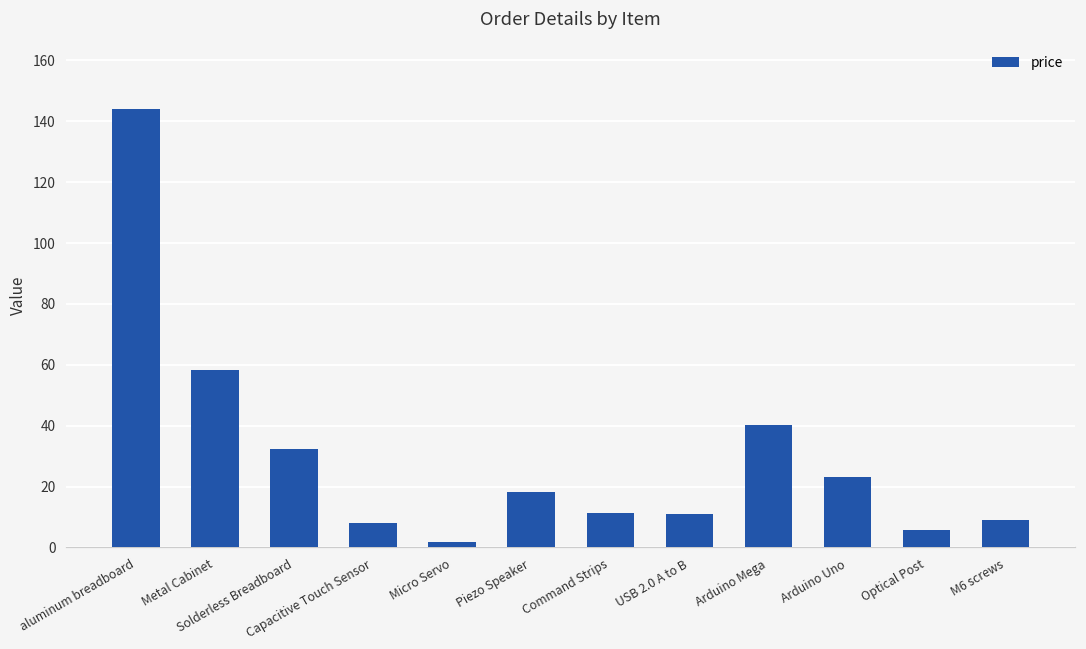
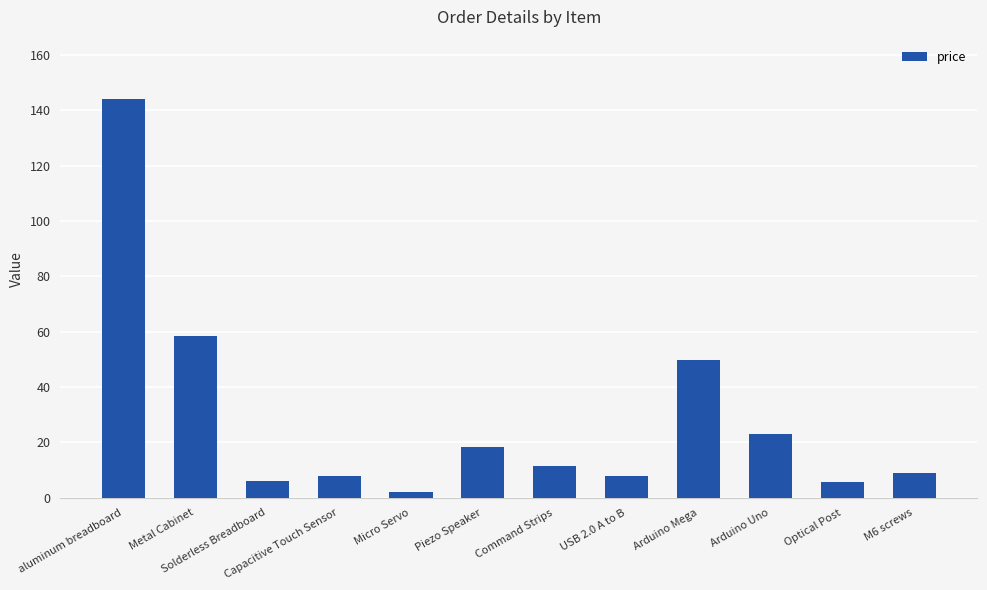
  {
    "aluminum breadboard": 144,
    "Metal Cabinet": 58,
-   "Solderless Breadboard": 32,
+   "Solderless Breadboard": 6,
    "Capacitive Touch Sensor": 8,
    "Micro Servo": 2,
    "Piezo Speaker": 18,
    "Command Strips": 11,
-   "USB 2.0 A to B": 11,
-   "Arduino Mega": 40,
+   "USB 2.0 A to B": 8,
+   "Arduino Mega": 50,
    "Arduino Uno": 23,
    "Optical Post": 6,
    "M6 screws": 9
  }
